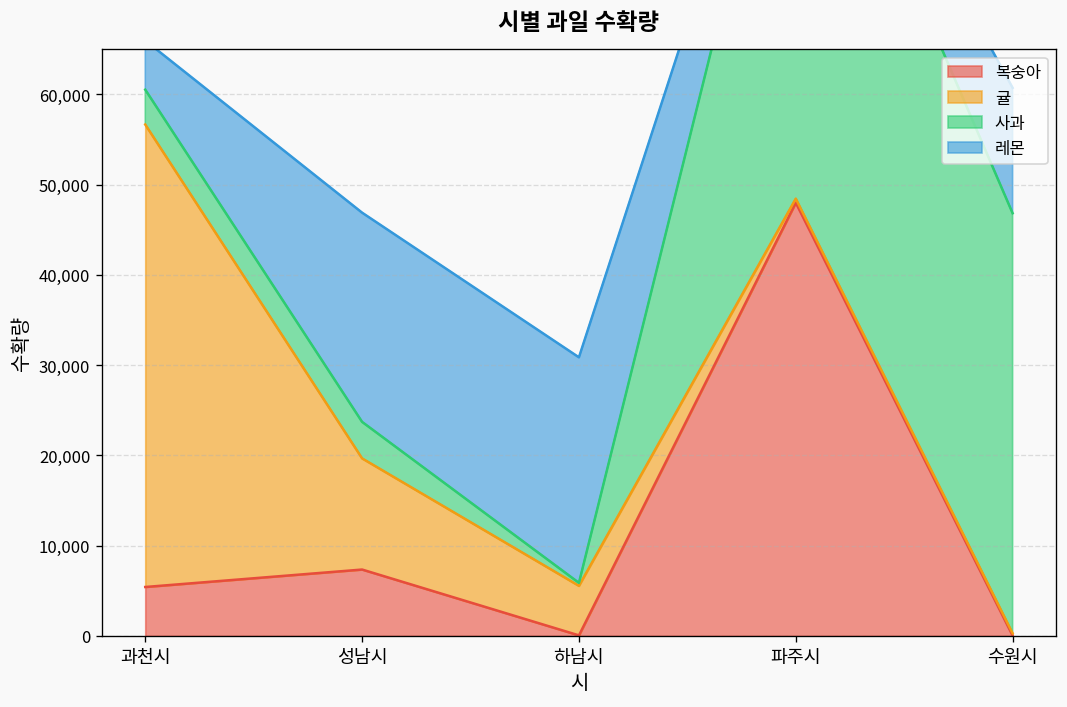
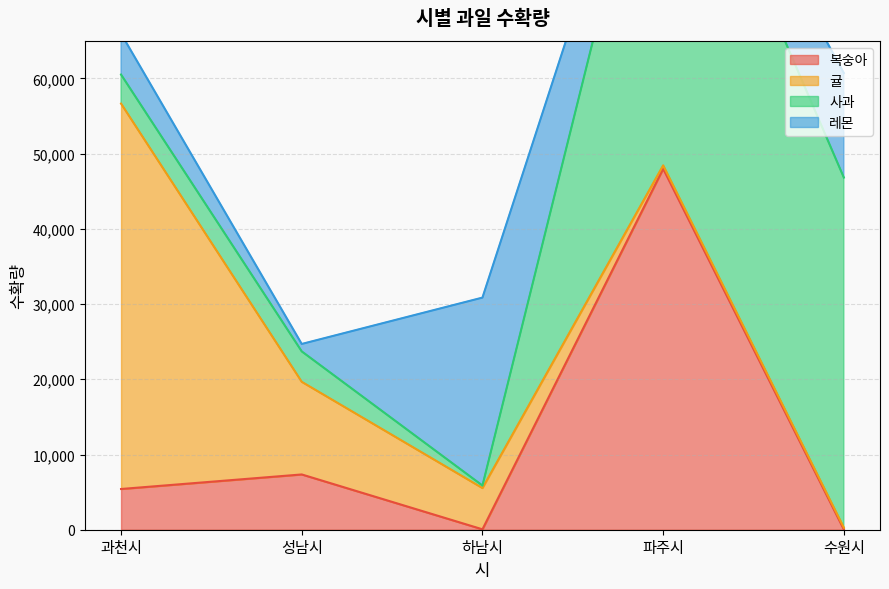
  {
    "복숭아": {
      "과천시": "5,000",
      "성남시": "7,000",
      "하남시": "0",
      "파주시": "48,000"
    },
    "귤": {
      "과천시": "51,000",
      "성남시": "12,000",
      "파주시": "0"
    },
    "사과": {
      "과천시": "4,000",
      "성남시": "4,000",
      "수원시": "47,000"
    },
    "레몬": {
-     "성남시": "23,000",
+     "성남시": "1,000",
      "하남시": "25,000"
    }
  }
